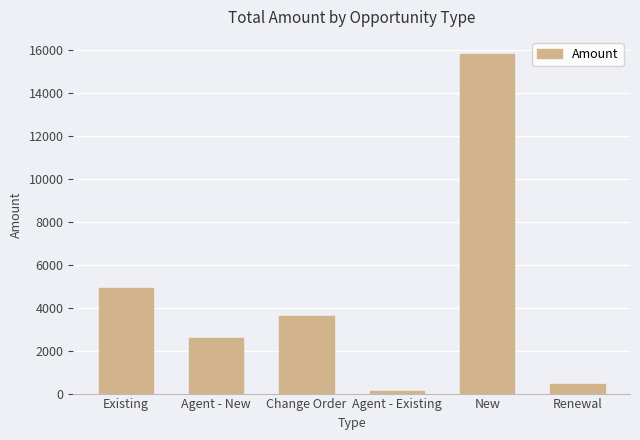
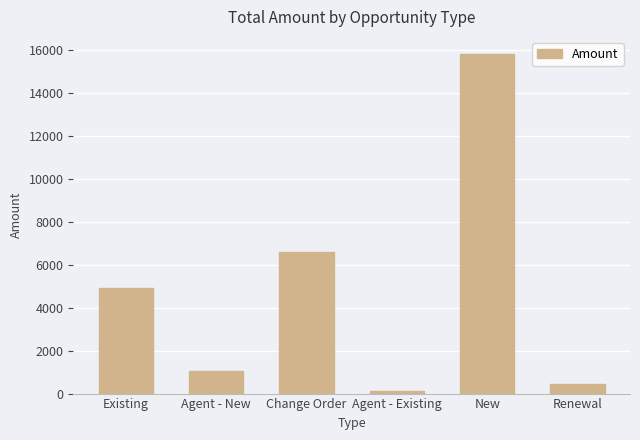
  {
    "Existing": 4900,
-   "Agent - New": 2600,
-   "Change Order": 3600,
+   "Agent - New": 1100,
+   "Change Order": 6600,
    "New": 15800,
    "Renewal": 400
  }
